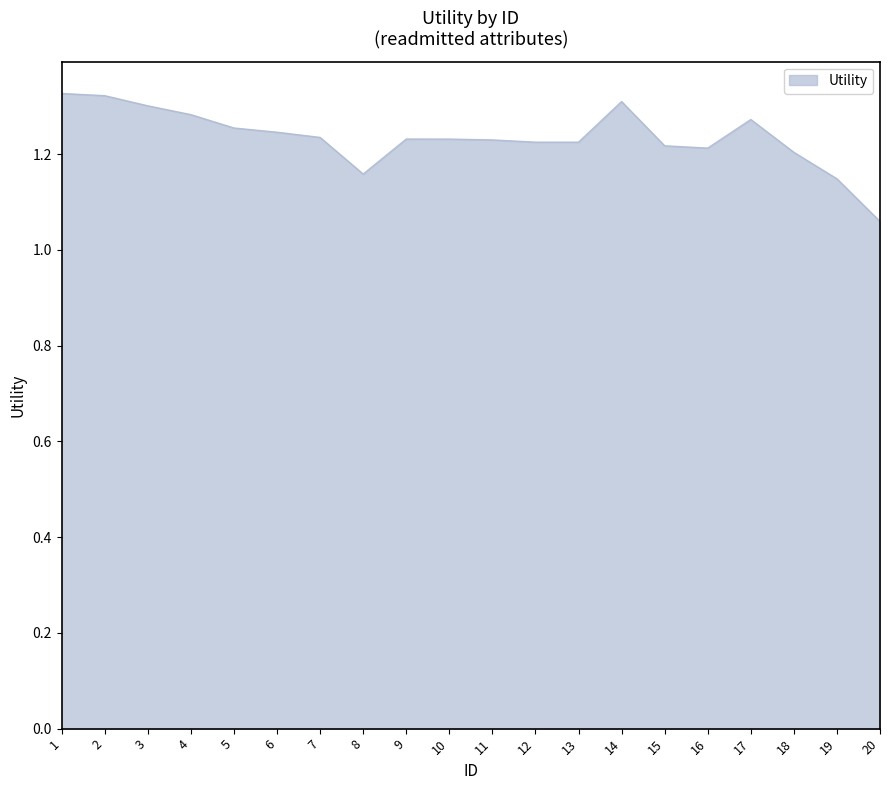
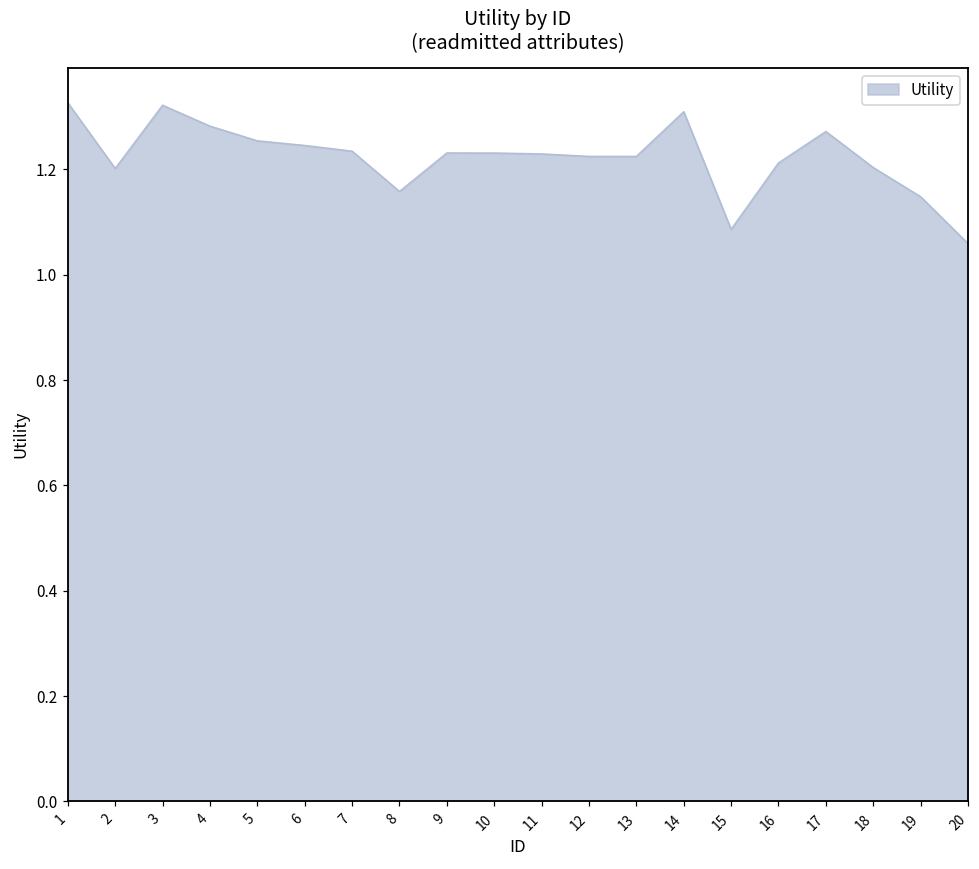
  {
    "1": 1.33,
-   "2": 1.32,
-   "3": 1.30,
+   "2": 1.20,
+   "3": 1.32,
    "4": 1.28,
    "5": 1.25,
    "6": 1.25,
    "7": 1.23,
    "8": 1.16,
    "9": 1.23,
    "10": 1.23,
    "11": 1.23,
    "12": 1.22,
    "13": 1.22,
    "14": 1.31,
-   "15": 1.22,
+   "15": 1.09,
    "16": 1.21,
    "17": 1.27,
    "18": 1.20,
    "19": 1.15,
    "20": 1.06
  }
